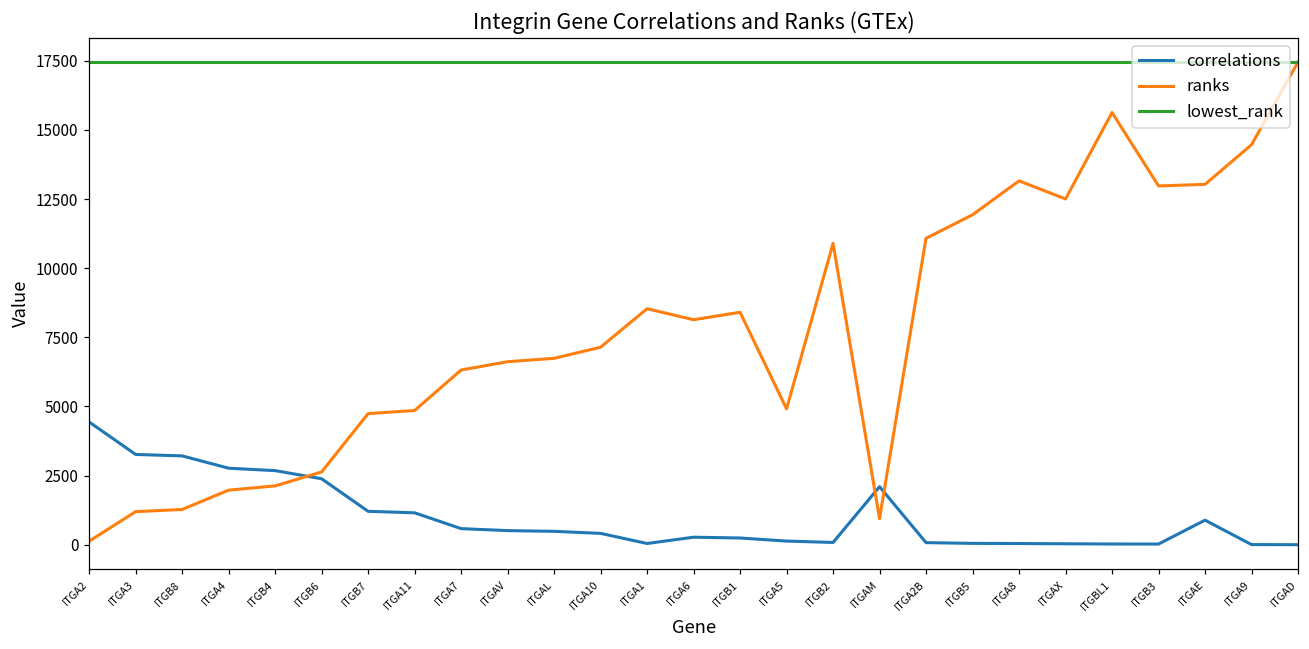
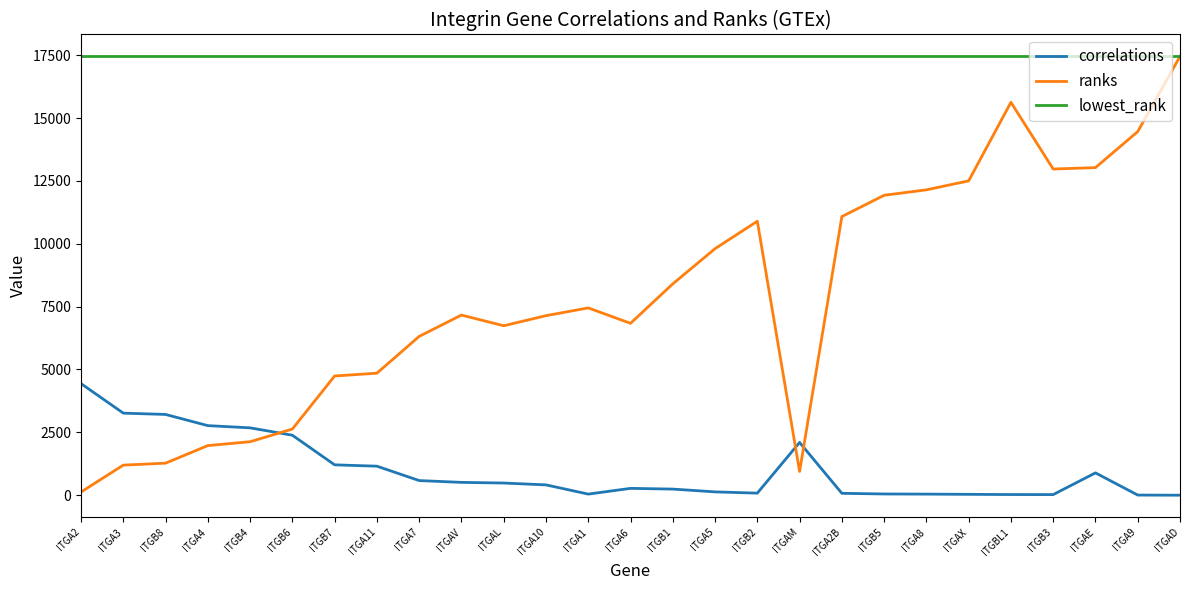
  {
    "correlations": {
      "ITGA2": 4400,
      "ITGA3": 3300,
      "ITGB8": 3200,
      "ITGA4": 2800,
      "ITGB4": 2700,
      "ITGB6": 2400,
      "ITGB7": 1200,
      "ITGA11": 1200,
      "ITGA7": 600,
      "ITGAV": 500,
      "ITGAL": 500,
      "ITGA10": 400,
      "ITGA1": 0,
      "ITGA6": 300,
      "ITGB1": 200,
      "ITGA5": 100,
      "ITGB2": 100,
      "ITGAM": 2100,
      "ITGA2B": 100,
      "ITGB5": 0,
      "ITGA8": 0,
      "ITGAX": 0,
      "ITGBL1": 0,
      "ITGB3": 0,
      "ITGAE": 900,
      "ITGA9": 0,
      "ITGAD": 0
    },
    "ranks": {
      "ITGA2": 100,
      "ITGA3": 1200,
      "ITGB8": 1300,
      "ITGA4": 2000,
      "ITGB4": 2100,
      "ITGB6": 2600,
      "ITGB7": 4700,
      "ITGA11": 4900,
      "ITGA7": 6300,
-     "ITGAV": 6600,
+     "ITGAV": 7200,
      "ITGAL": 6700,
      "ITGA10": 7100,
-     "ITGA1": 8500,
-     "ITGA6": 8100,
+     "ITGA1": 7400,
+     "ITGA6": 6800,
      "ITGB1": 8400,
-     "ITGA5": 4900,
+     "ITGA5": 9800,
      "ITGB2": 10900,
      "ITGAM": 900,
      "ITGA2B": 11100,
      "ITGB5": 11900,
-     "ITGA8": 13200,
+     "ITGA8": 12100,
      "ITGAX": 12500,
      "ITGBL1": 15600,
      "ITGB3": 13000,
      "ITGAE": 13000,
      "ITGA9": 14500
    },
    "lowest_rank": {
      "ITGA2": 17500,
      "ITGA3": 17500,
      "ITGB8": 17500,
      "ITGA4": 17500,
      "ITGB4": 17500,
      "ITGB6": 17500,
      "ITGB7": 17500,
      "ITGA11": 17500,
      "ITGA7": 17500,
      "ITGAV": 17500,
      "ITGAL": 17500,
      "ITGA10": 17500,
      "ITGA1": 17500,
      "ITGA6": 17500,
      "ITGB1": 17500,
      "ITGA5": 17500,
      "ITGB2": 17500,
      "ITGAM": 17500,
      "ITGA2B": 17500,
      "ITGB5": 17500,
      "ITGA8": 17500,
      "ITGAX": 17500,
      "ITGBL1": 17500
    }
  }
